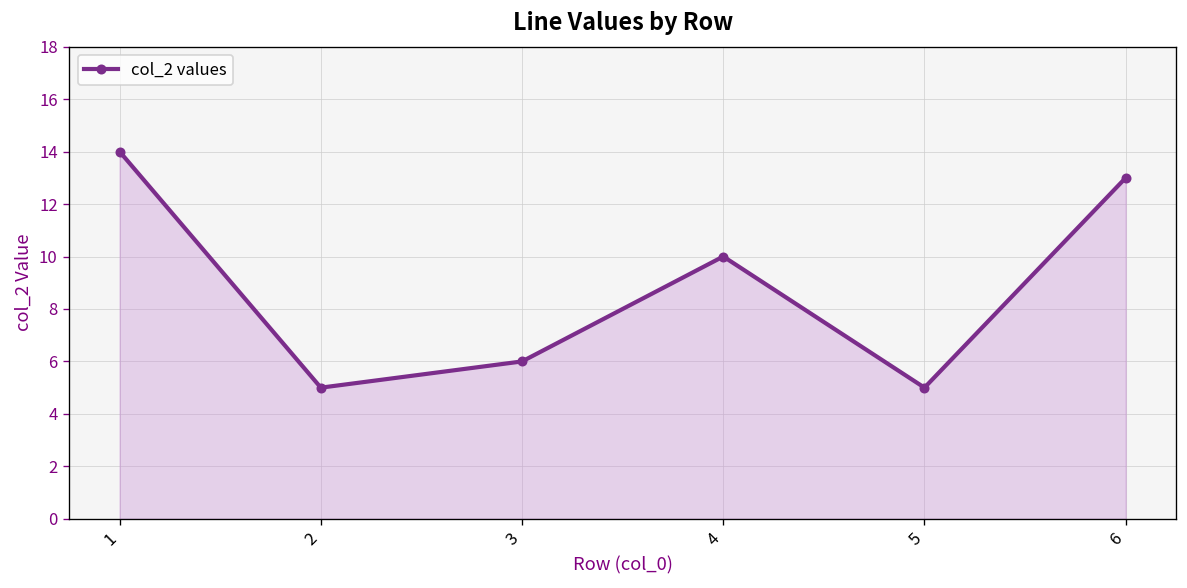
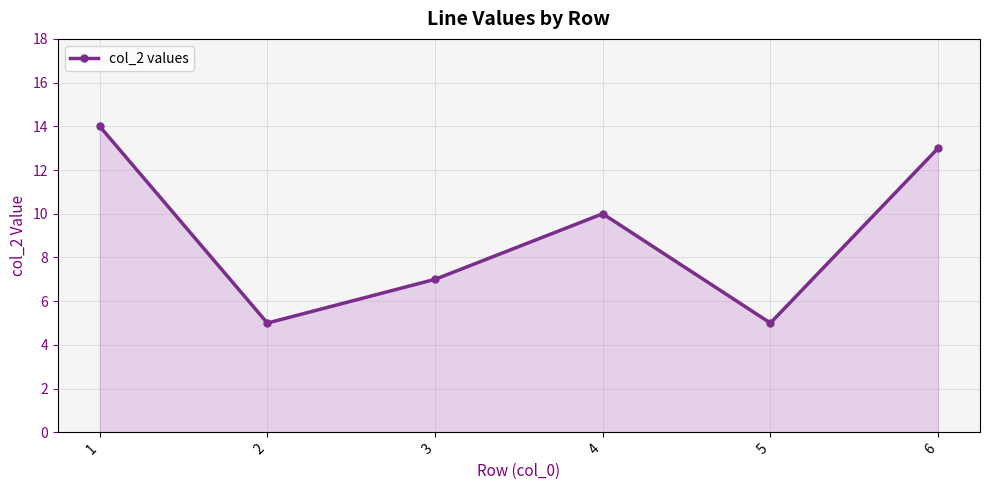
  {
    "1": 14,
    "2": 5,
-   "3": 6,
+   "3": 7,
    "4": 10,
    "5": 5,
    "6": 13
  }
